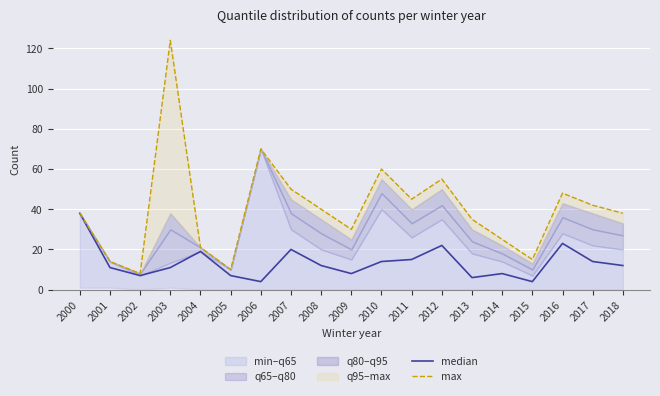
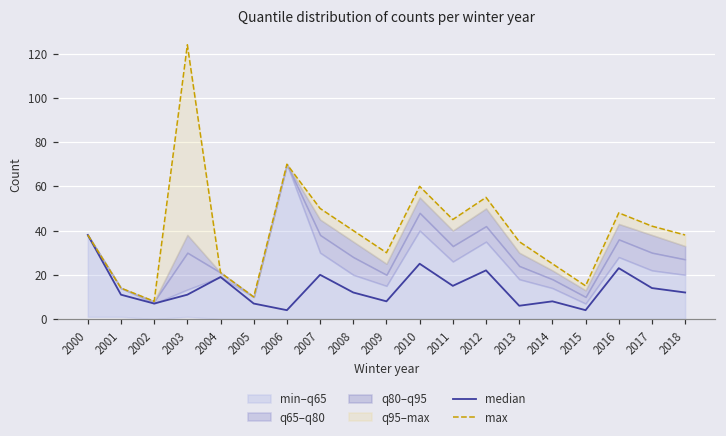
  {
    "median": {
      "2001": 11,
      "2003": 11,
      "2005": 7,
      "2006": 4,
      "2007": 20,
      "2008": 12,
      "2009": 8,
-     "2010": 14,
+     "2010": 25,
      "2011": 15,
      "2012": 22,
      "2013": 6,
      "2014": 8,
      "2015": 4,
      "2016": 23,
      "2017": 14,
      "2018": 12
    }
  }
